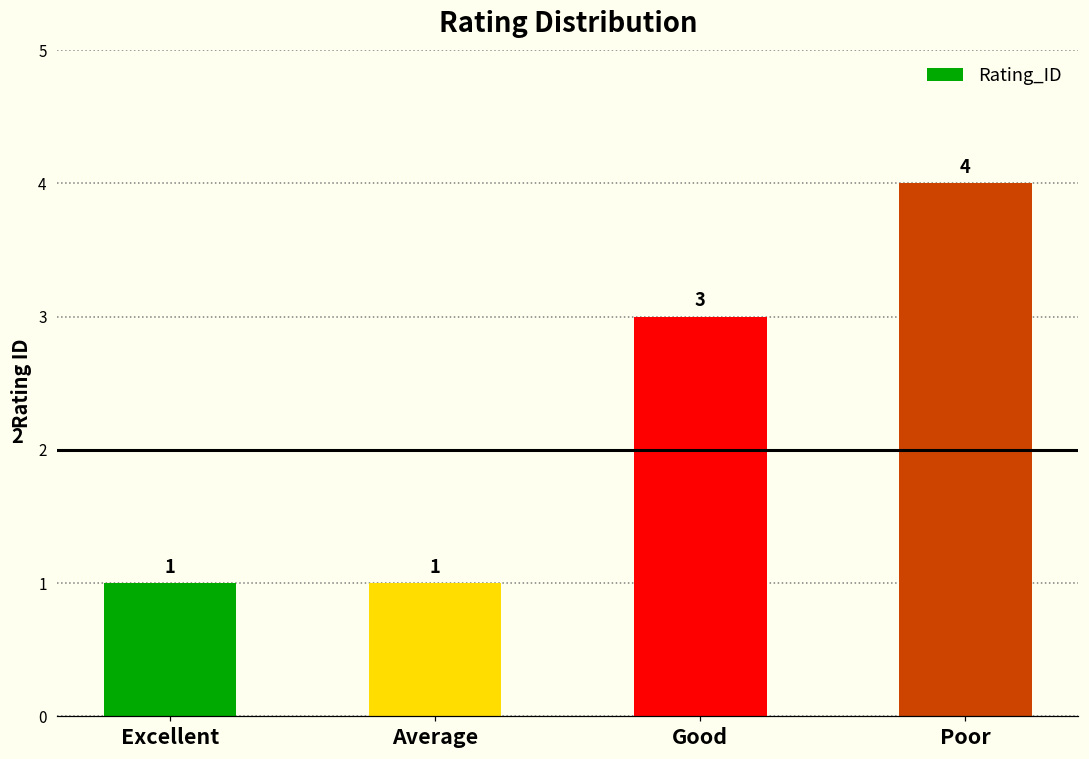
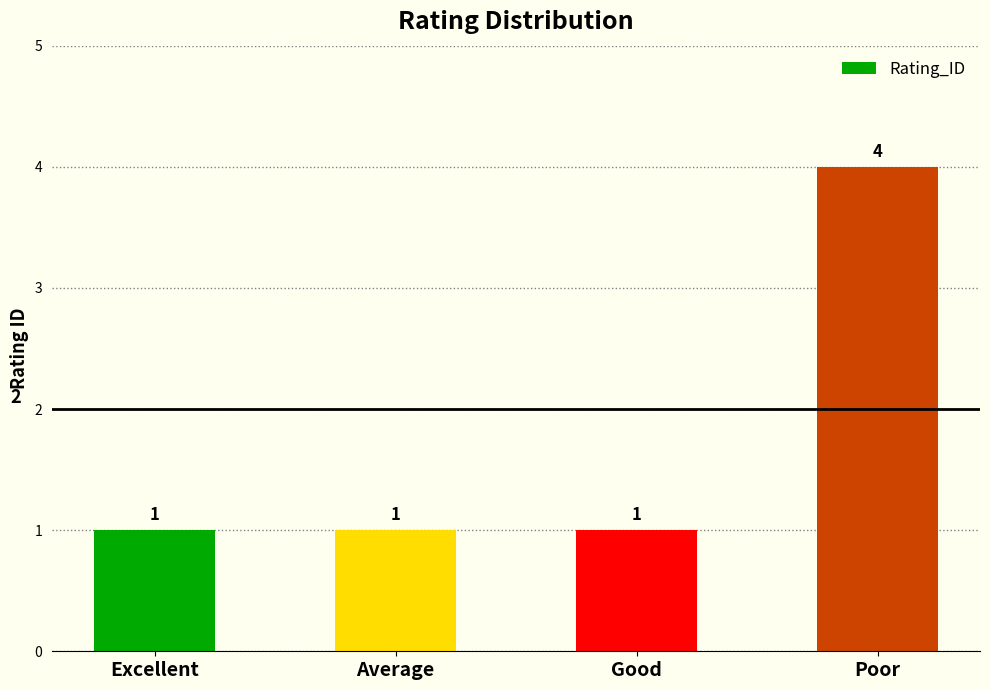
  {
    "Excellent": 1,
    "Average": 1,
-   "Good": 3,
+   "Good": 1,
    "Poor": 4
  }
